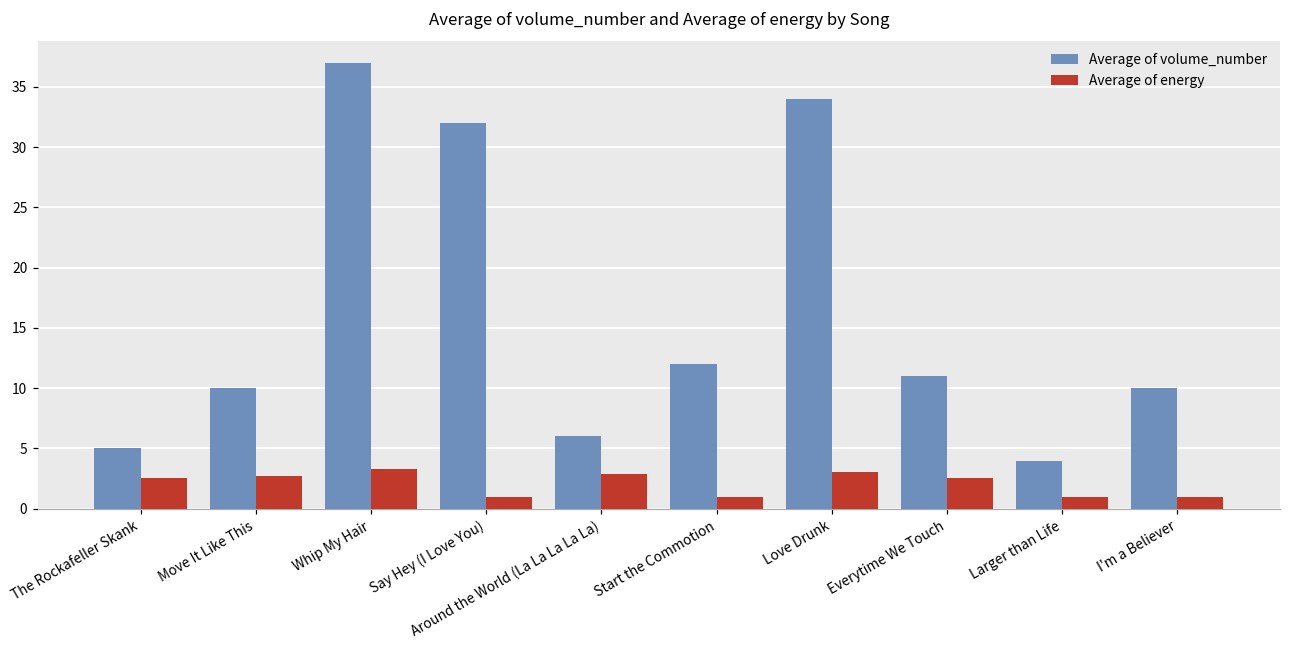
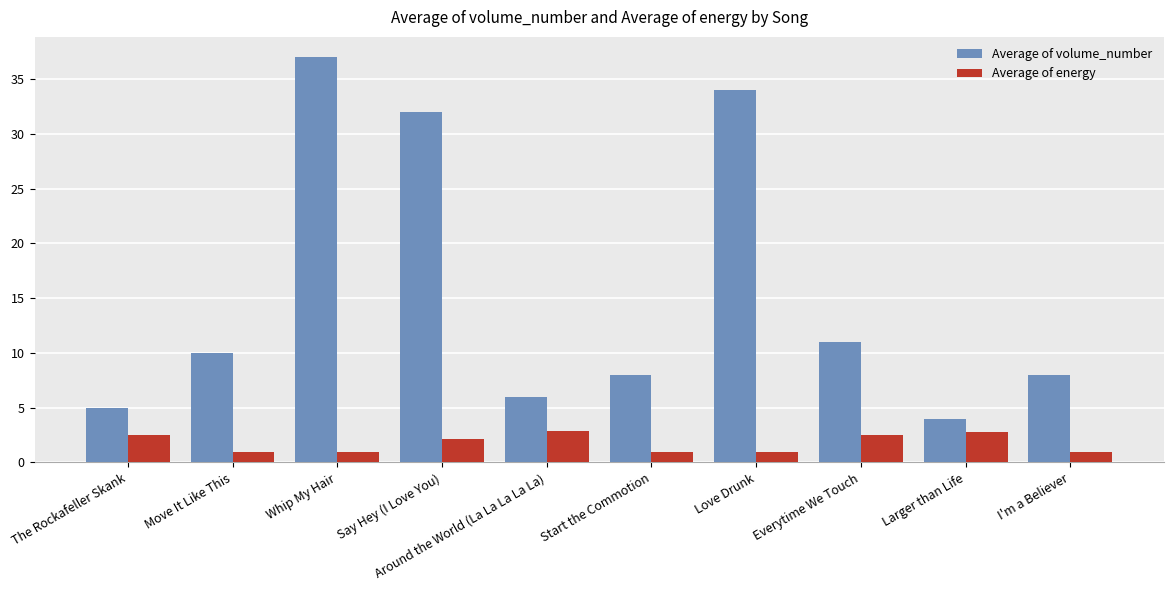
  {
    "Average of volume_number": {
      "The Rockafeller Skank": 5,
      "Move It Like This": 10,
      "Whip My Hair": 37,
      "Say Hey (I Love You)": 32,
      "Around the World (La La La La La)": 6,
-     "Start the Commotion": 12,
+     "Start the Commotion": 8,
      "Love Drunk": 34,
      "Everytime We Touch": 11,
      "Larger than Life": 4,
-     "I'm a Believer": 10
+     "I'm a Believer": 8
    },
    "Average of energy": {
      "The Rockafeller Skank": 2.5,
-     "Move It Like This": 2.7,
-     "Whip My Hair": 3.3,
-     "Say Hey (I Love You)": 1.0,
+     "Move It Like This": 1.0,
+     "Whip My Hair": 1.0,
+     "Say Hey (I Love You)": 2.2,
      "Around the World (La La La La La)": 2.9,
      "Start the Commotion": 1.0,
-     "Love Drunk": 3.0,
+     "Love Drunk": 1.0,
      "Everytime We Touch": 2.6,
-     "Larger than Life": 1.0,
+     "Larger than Life": 2.8,
      "I'm a Believer": 1.0
    }
  }
